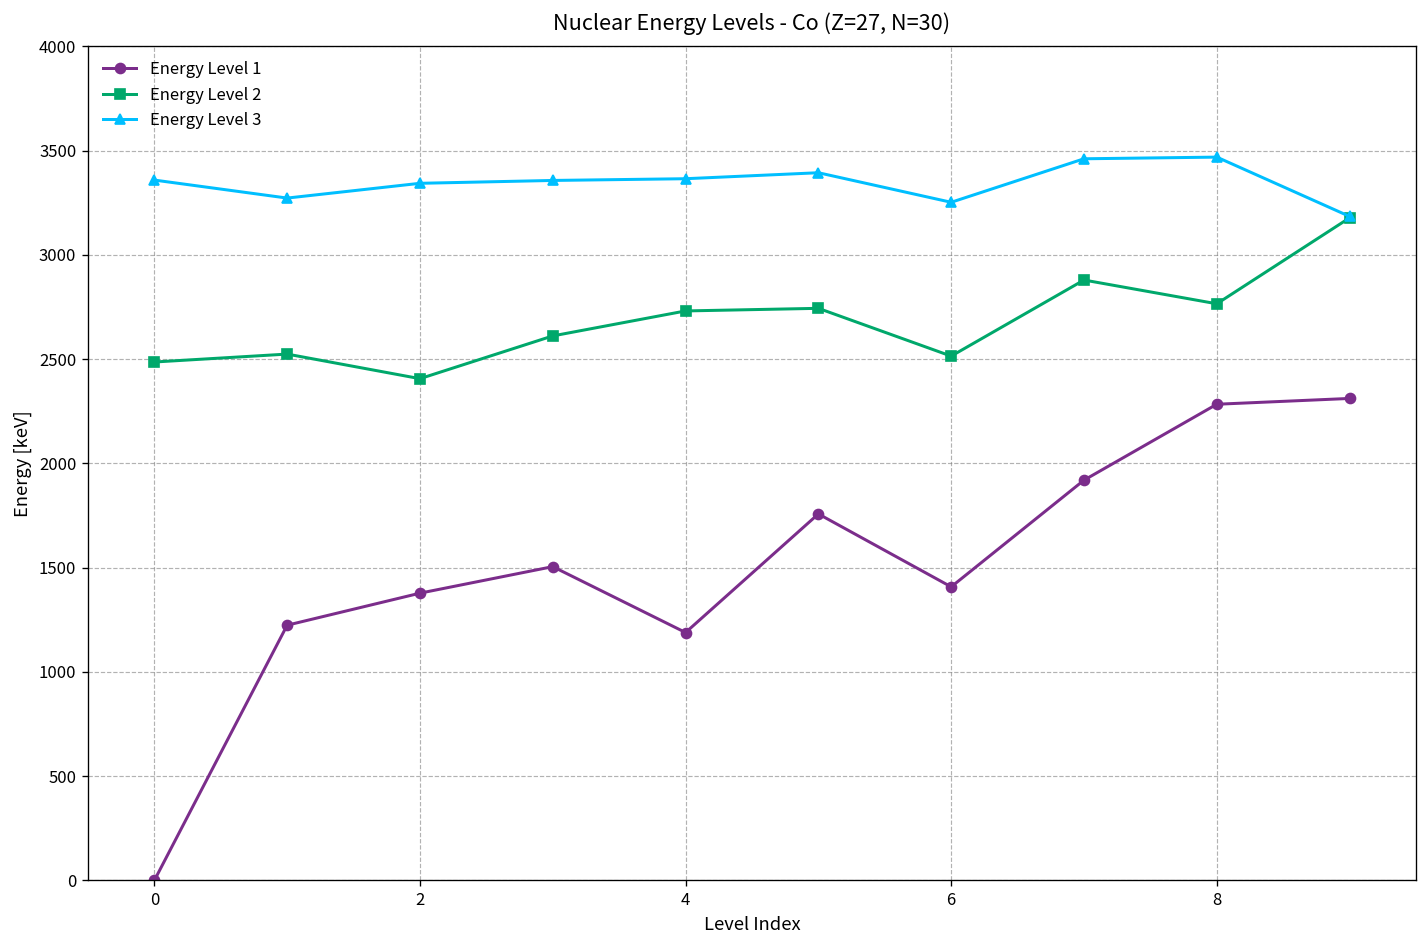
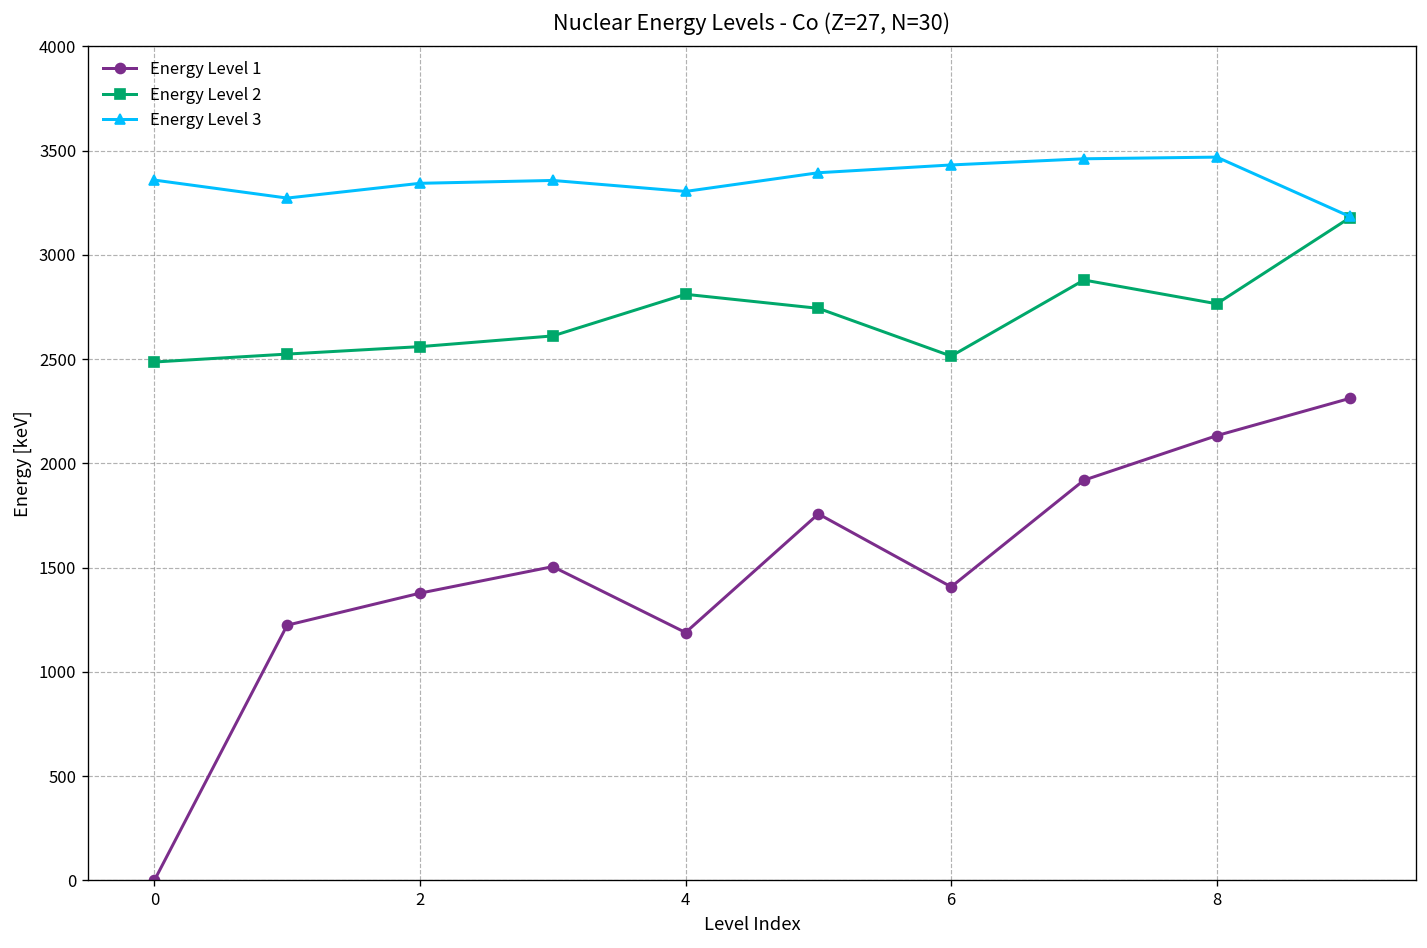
  {
    "Energy Level 1": {
      "0": 0,
      "2": 1380,
      "4": 1190,
      "6": 1410,
-     "8": 2280
+     "8": 2130
    },
    "Energy Level 2": {
      "0": 2490,
-     "2": 2410,
-     "4": 2730,
+     "2": 2560,
+     "4": 2810,
      "6": 2510,
      "8": 2770
    },
    "Energy Level 3": {
      "0": 3360,
      "2": 3340,
-     "4": 3370,
-     "6": 3250,
+     "4": 3300,
+     "6": 3430,
      "8": 3470
    }
  }
